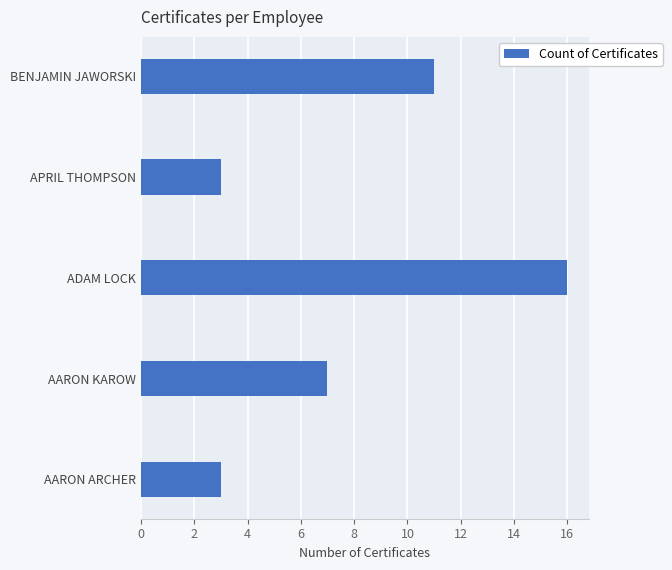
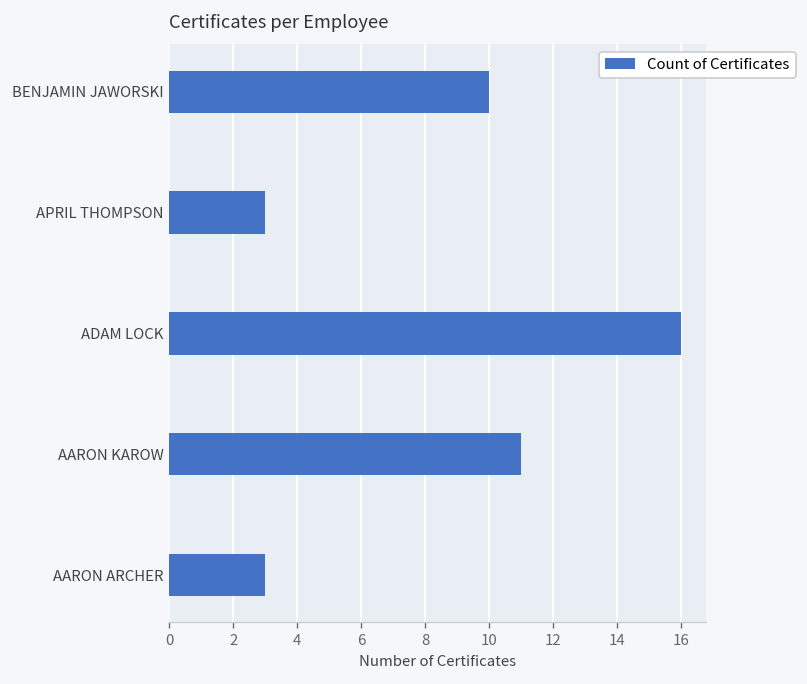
  {
-   "BENJAMIN JAWORSKI": 11,
+   "BENJAMIN JAWORSKI": 10,
    "APRIL THOMPSON": 3,
    "ADAM LOCK": 16,
-   "AARON KAROW": 7,
+   "AARON KAROW": 11,
    "AARON ARCHER": 3
  }
